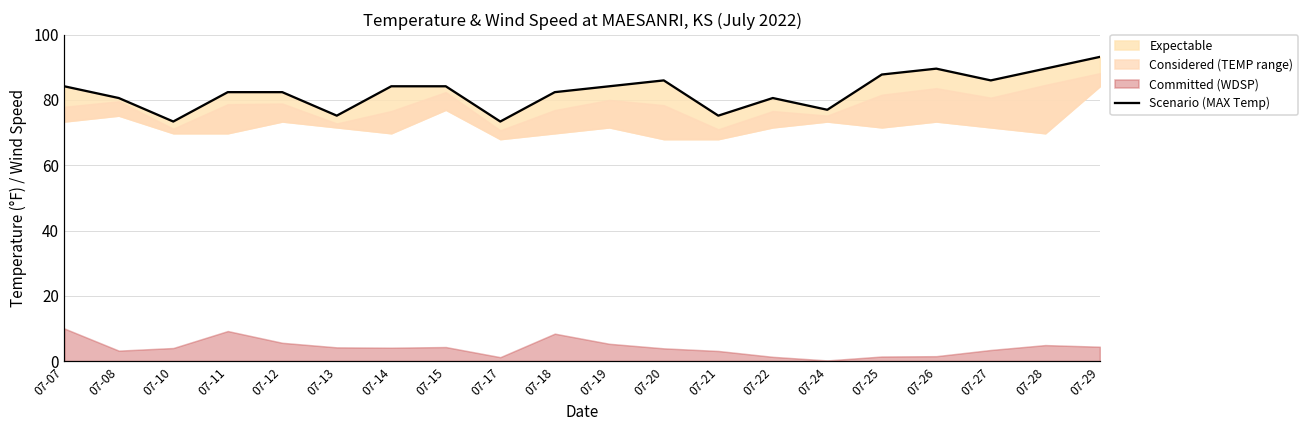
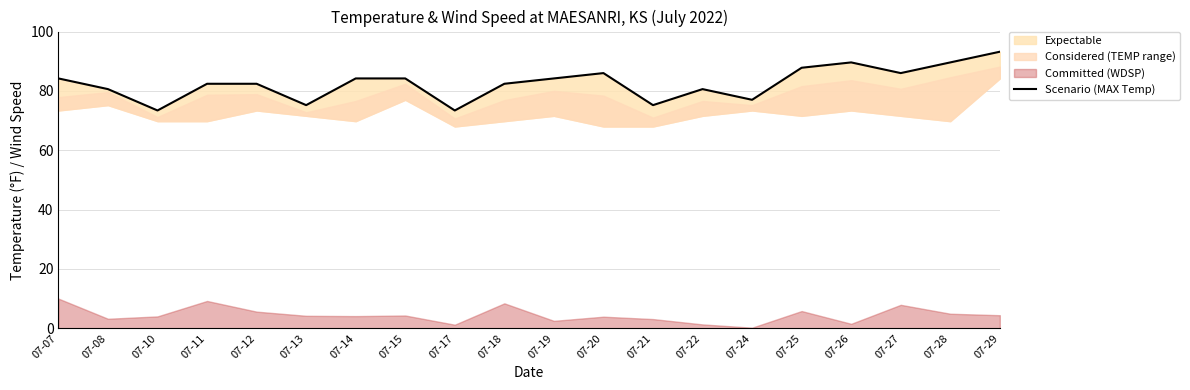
  {
    "Committed (WDSP)": {
      "07-07": 10,
      "07-08": 3,
      "07-10": 4,
      "07-11": 9,
      "07-12": 6,
      "07-13": 4,
      "07-14": 4,
      "07-15": 4,
      "07-17": 1,
      "07-18": 8,
-     "07-19": 5,
+     "07-19": 3,
      "07-20": 4,
      "07-21": 3,
      "07-22": 1,
-     "07-25": 1,
+     "07-25": 6,
      "07-26": 2,
-     "07-27": 3,
+     "07-27": 8,
      "07-28": 5,
      "07-29": 4
    }
  }
